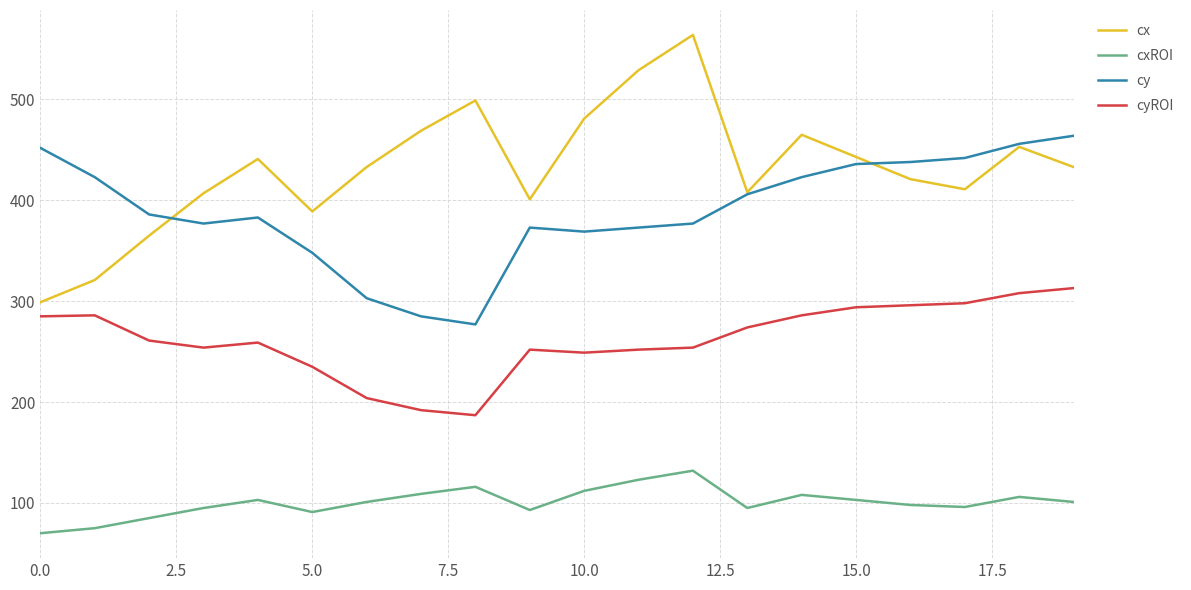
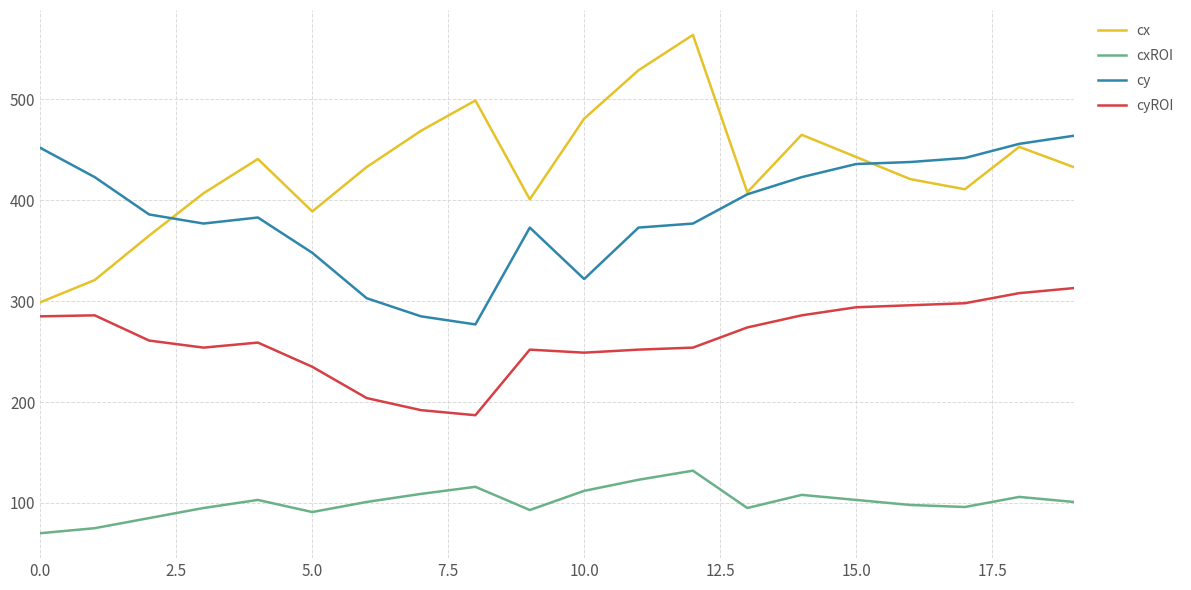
  {
    "cx": {
      "0.0": 299,
      "5.0": 389,
      "10.0": 481,
      "15.0": 443
    },
    "cxROI": {
      "0.0": 70,
      "5.0": 91,
      "10.0": 112,
      "15.0": 103
    },
    "cy": {
      "0.0": 452,
      "5.0": 348,
-     "10.0": 369,
+     "10.0": 322,
      "15.0": 436
    },
    "cyROI": {
      "0.0": 285,
      "5.0": 235,
      "10.0": 249,
      "15.0": 294
    }
  }
